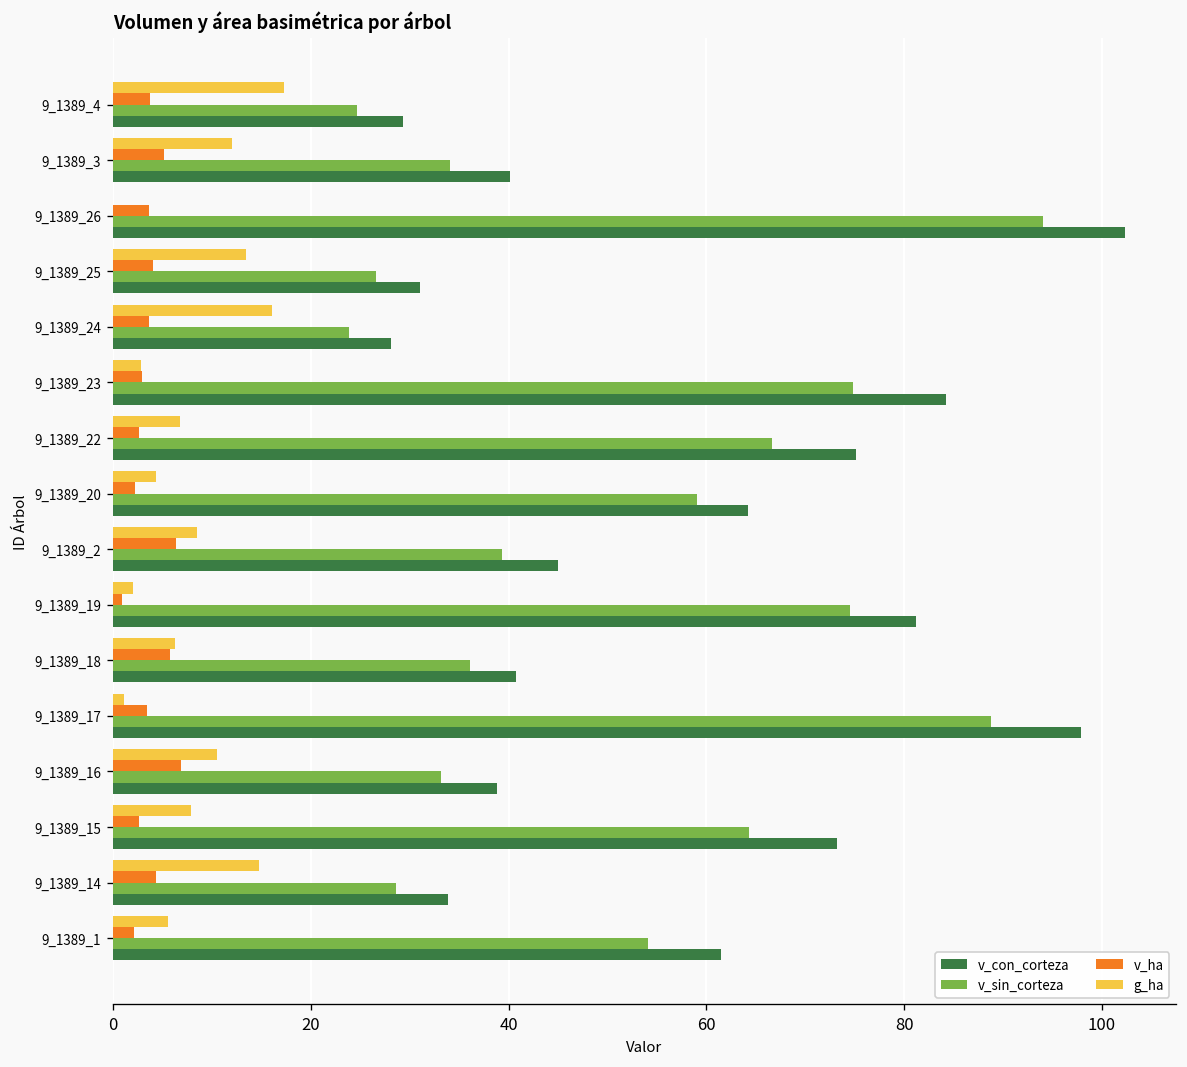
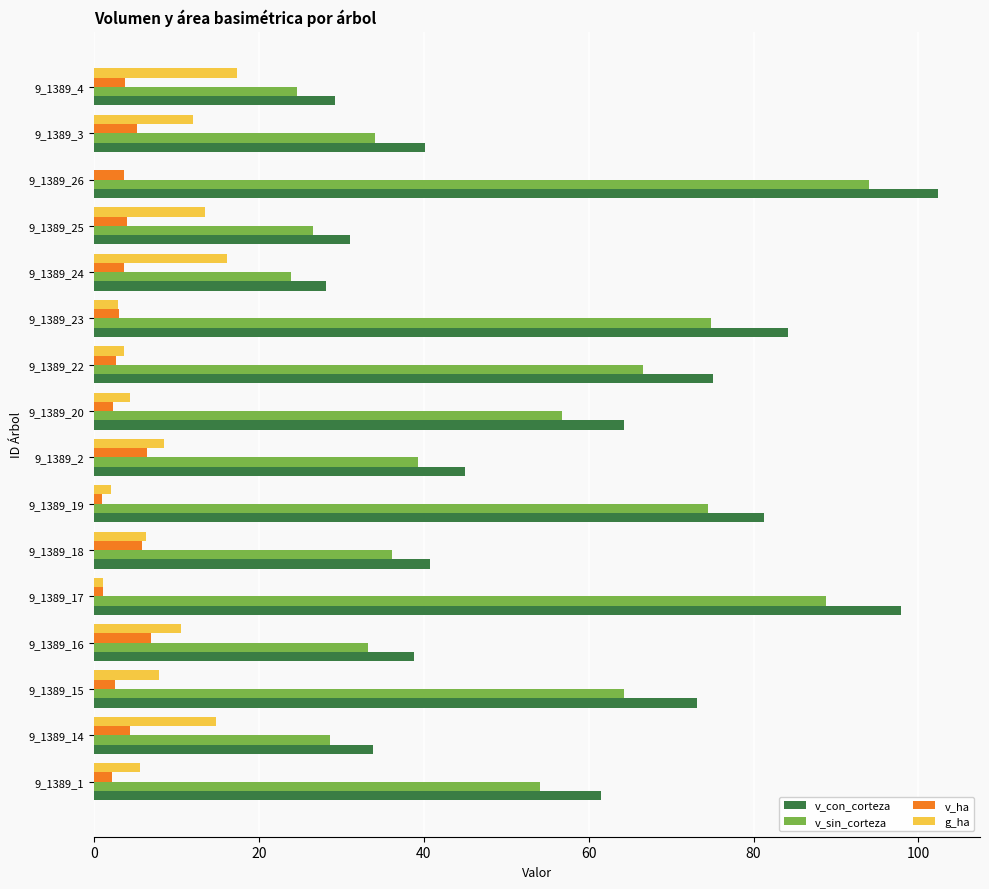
  {
    "v_con_corteza": {
      "9_1389_4": 29,
      "9_1389_3": 40,
      "9_1389_26": 102,
      "9_1389_25": 31,
      "9_1389_24": 28,
      "9_1389_23": 84,
      "9_1389_22": 75,
      "9_1389_20": 64,
      "9_1389_2": 45,
      "9_1389_19": 81,
      "9_1389_18": 41,
      "9_1389_17": 98,
      "9_1389_16": 39,
      "9_1389_15": 73,
      "9_1389_14": 34,
      "9_1389_1": 62
    },
    "v_sin_corteza": {
      "9_1389_4": 25,
      "9_1389_3": 34,
      "9_1389_26": 94,
      "9_1389_25": 27,
      "9_1389_24": 24,
      "9_1389_23": 75,
      "9_1389_22": 67,
-     "9_1389_20": 59,
+     "9_1389_20": 57,
      "9_1389_2": 39,
      "9_1389_19": 74,
      "9_1389_18": 36,
      "9_1389_17": 89,
      "9_1389_16": 33,
      "9_1389_15": 64,
      "9_1389_14": 29,
      "9_1389_1": 54
    },
    "v_ha": {
      "9_1389_4": 4,
      "9_1389_3": 5,
      "9_1389_26": 4,
      "9_1389_25": 4,
      "9_1389_24": 4,
      "9_1389_23": 3,
      "9_1389_22": 3,
      "9_1389_20": 2,
      "9_1389_2": 6,
      "9_1389_19": 1,
      "9_1389_18": 6,
-     "9_1389_17": 3,
+     "9_1389_17": 1,
      "9_1389_16": 7,
      "9_1389_15": 3,
      "9_1389_14": 4,
      "9_1389_1": 2
    },
    "g_ha": {
      "9_1389_4": 17,
      "9_1389_3": 12,
      "9_1389_26": 0,
      "9_1389_25": 13,
      "9_1389_24": 16,
      "9_1389_23": 3,
-     "9_1389_22": 7,
+     "9_1389_22": 4,
      "9_1389_20": 4,
      "9_1389_2": 8,
      "9_1389_19": 2,
      "9_1389_18": 6,
      "9_1389_17": 1,
      "9_1389_16": 11,
      "9_1389_15": 8,
      "9_1389_14": 15,
      "9_1389_1": 6
    }
  }
